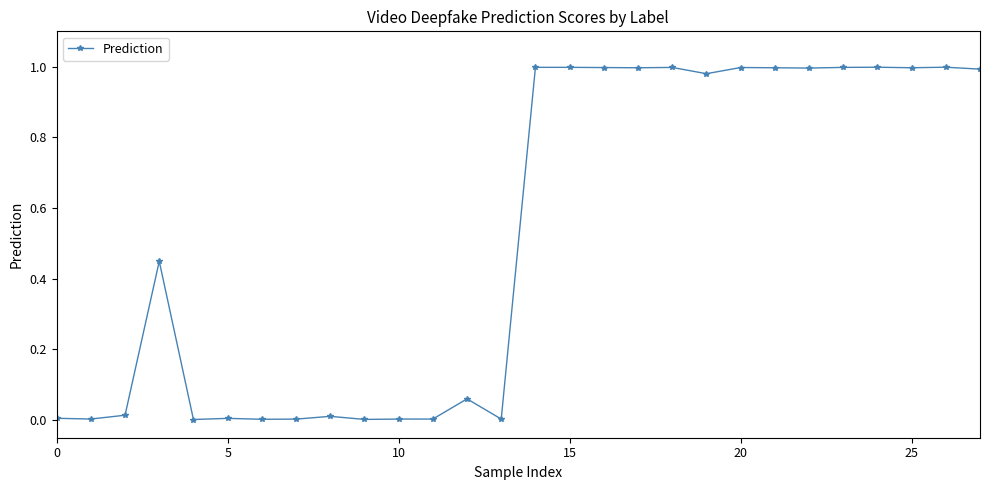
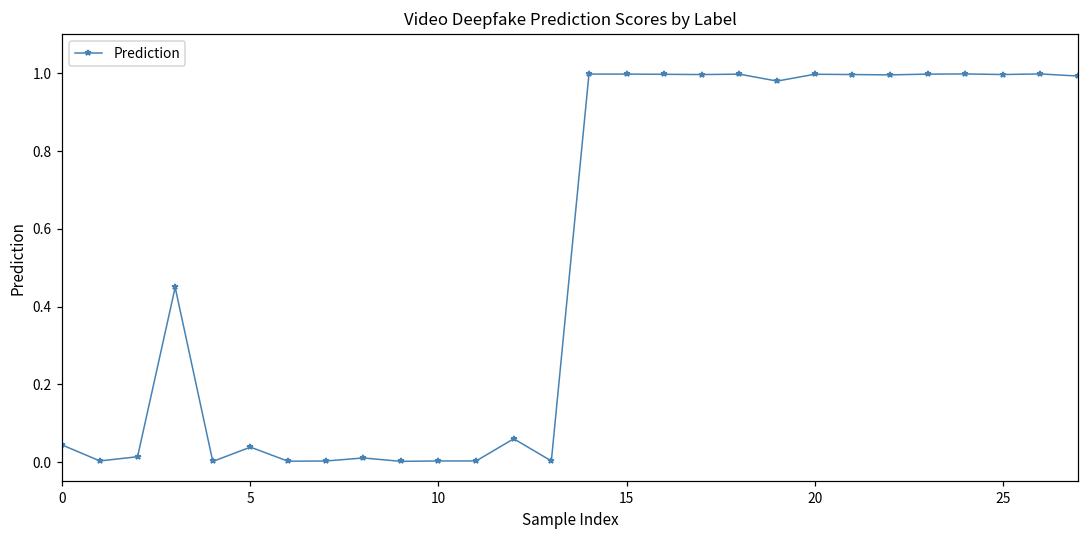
  {
-   "0": 0.00,
-   "5": 0.00,
+   "0": 0.04,
+   "5": 0.04,
    "10": 0.00,
    "15": 1.00,
    "20": 1.00,
    "25": 1.00
  }
